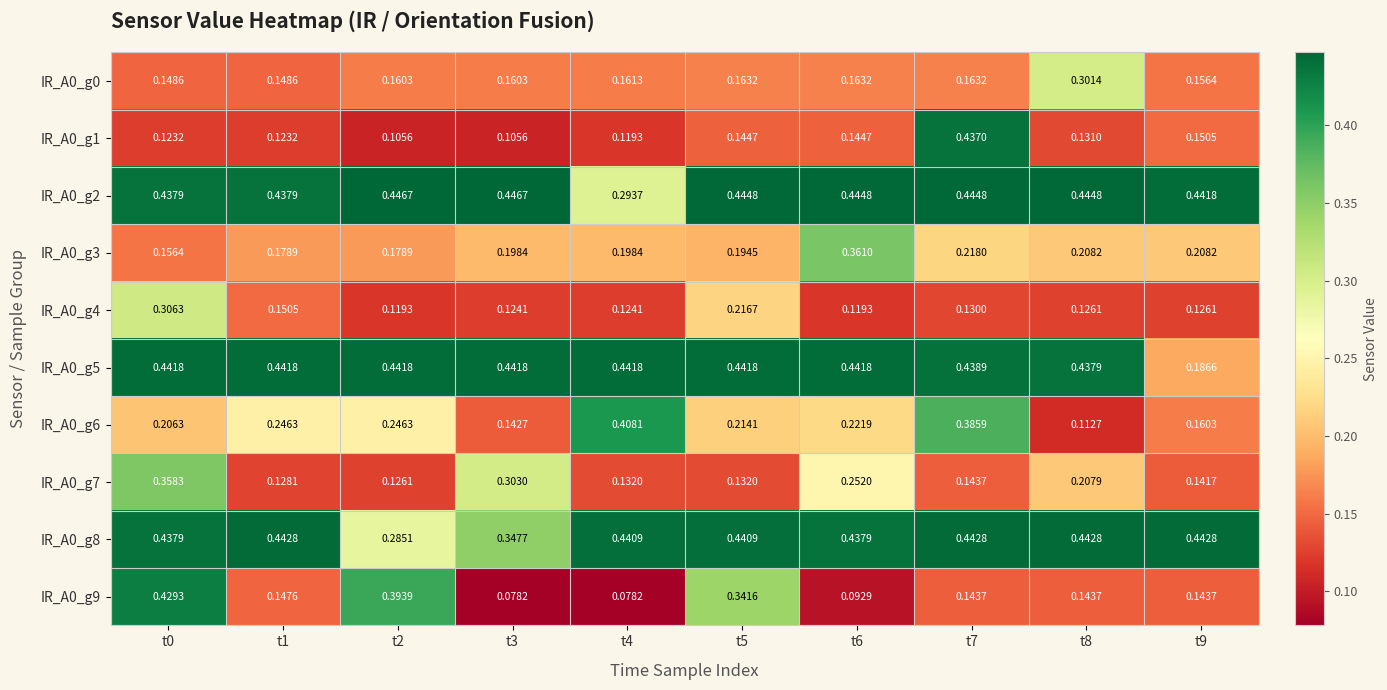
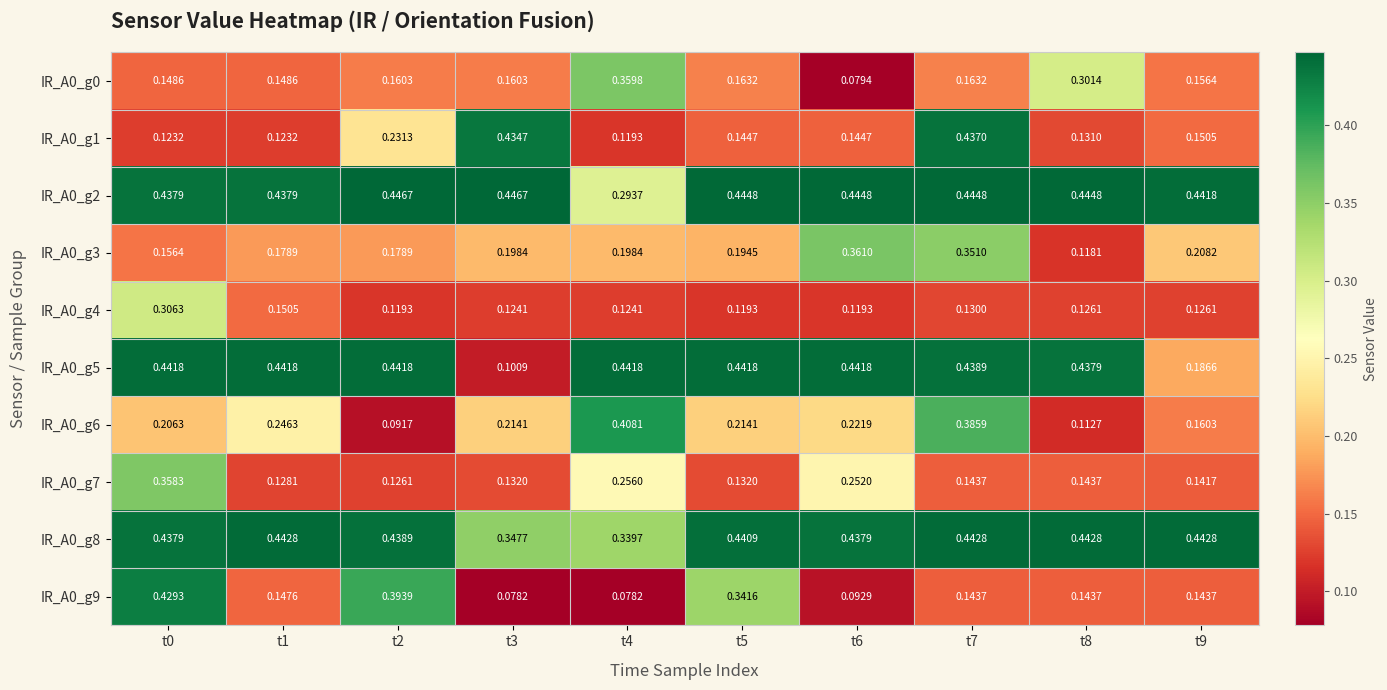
  {
    "IR_A0_g0": {
      "t0": 0.1486,
      "t1": 0.1486,
      "t2": 0.1603,
      "t3": 0.1603,
-     "t4": 0.1613,
+     "t4": 0.3598,
      "t5": 0.1632,
-     "t6": 0.1632,
+     "t6": 0.0794,
      "t7": 0.1632,
      "t8": 0.3014,
      "t9": 0.1564
    },
    "IR_A0_g1": {
      "t0": 0.1232,
      "t1": 0.1232,
-     "t2": 0.1056,
-     "t3": 0.1056,
+     "t2": 0.2313,
+     "t3": 0.4347,
      "t4": 0.1193,
      "t5": 0.1447,
      "t6": 0.1447,
      "t7": 0.4370,
      "t8": 0.1310,
      "t9": 0.1505
    },
    "IR_A0_g2": {
      "t0": 0.4379,
      "t1": 0.4379,
      "t2": 0.4467,
      "t3": 0.4467,
      "t4": 0.2937,
      "t5": 0.4448,
      "t6": 0.4448,
      "t7": 0.4448,
      "t8": 0.4448,
      "t9": 0.4418
    },
    "IR_A0_g3": {
      "t0": 0.1564,
      "t1": 0.1789,
      "t2": 0.1789,
      "t3": 0.1984,
      "t4": 0.1984,
      "t5": 0.1945,
      "t6": 0.3610,
-     "t7": 0.2180,
-     "t8": 0.2082,
+     "t7": 0.3510,
+     "t8": 0.1181,
      "t9": 0.2082
    },
    "IR_A0_g4": {
      "t0": 0.3063,
      "t1": 0.1505,
      "t2": 0.1193,
      "t3": 0.1241,
      "t4": 0.1241,
-     "t5": 0.2167,
+     "t5": 0.1193,
      "t6": 0.1193,
      "t7": 0.1300,
      "t8": 0.1261,
      "t9": 0.1261
    },
    "IR_A0_g5": {
      "t0": 0.4418,
      "t1": 0.4418,
      "t2": 0.4418,
-     "t3": 0.4418,
+     "t3": 0.1009,
      "t4": 0.4418,
      "t5": 0.4418,
      "t6": 0.4418,
      "t7": 0.4389,
      "t8": 0.4379,
      "t9": 0.1866
    },
    "IR_A0_g6": {
      "t0": 0.2063,
      "t1": 0.2463,
-     "t2": 0.2463,
-     "t3": 0.1427,
+     "t2": 0.0917,
+     "t3": 0.2141,
      "t4": 0.4081,
      "t5": 0.2141,
      "t6": 0.2219,
      "t7": 0.3859,
      "t8": 0.1127,
      "t9": 0.1603
    },
    "IR_A0_g7": {
      "t0": 0.3583,
      "t1": 0.1281,
      "t2": 0.1261,
-     "t3": 0.3030,
-     "t4": 0.1320,
+     "t3": 0.1320,
+     "t4": 0.2560,
      "t5": 0.1320,
      "t6": 0.2520,
      "t7": 0.1437,
-     "t8": 0.2079,
+     "t8": 0.1437,
      "t9": 0.1417
    },
    "IR_A0_g8": {
      "t0": 0.4379,
      "t1": 0.4428,
-     "t2": 0.2851,
+     "t2": 0.4389,
      "t3": 0.3477,
-     "t4": 0.4409,
+     "t4": 0.3397,
      "t5": 0.4409,
      "t6": 0.4379,
      "t7": 0.4428,
      "t8": 0.4428,
      "t9": 0.4428
    },
    "IR_A0_g9": {
      "t0": 0.4293,
      "t1": 0.1476,
      "t2": 0.3939,
      "t3": 0.0782,
      "t4": 0.0782,
      "t5": 0.3416,
      "t6": 0.0929,
      "t7": 0.1437,
      "t8": 0.1437,
      "t9": 0.1437
    }
  }
